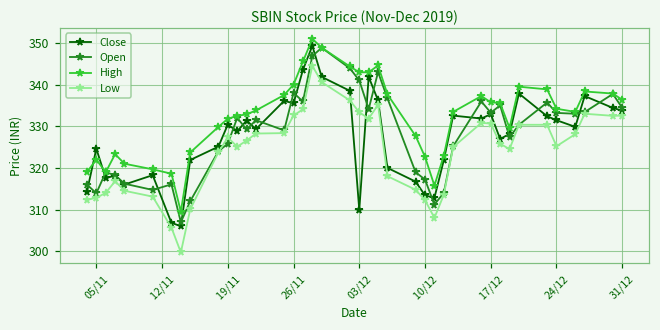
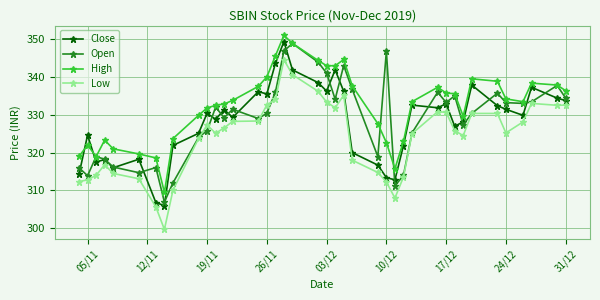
  {
    "Close": {
      "05/11": 325,
      "19/11": 330,
      "26/11": 336,
-     "03/12": 310,
+     "03/12": 336,
      "10/12": 313,
      "24/12": 331
    },
    "Open": {
      "05/11": 314,
      "19/11": 326,
-     "26/11": 338,
+     "26/11": 330,
      "03/12": 341,
-     "10/12": 317,
+     "10/12": 347,
      "24/12": 333
    },
    "High": {
      "05/11": 322,
      "19/11": 332,
      "26/11": 340,
      "03/12": 343,
      "10/12": 323,
      "17/12": 336,
      "24/12": 334,
      "31/12": 336
    },
    "Low": {
      "05/11": 313,
      "19/11": 327,
      "26/11": 333,
      "03/12": 333,
      "10/12": 312,
      "17/12": 331,
      "24/12": 325,
      "31/12": 333
    }
  }
